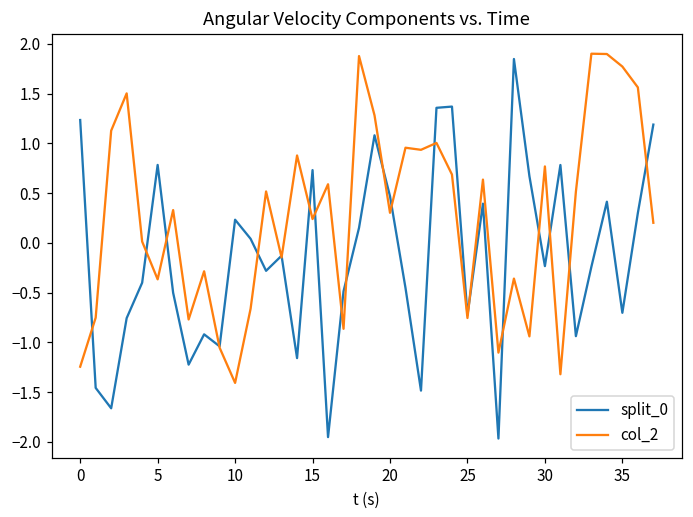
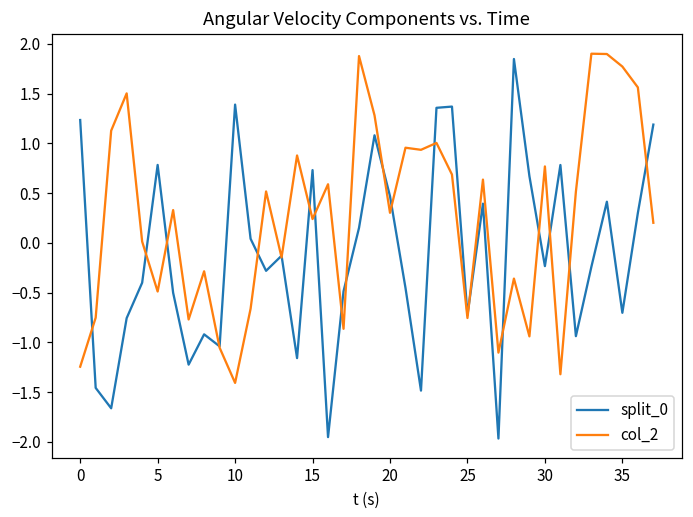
  {
    "split_0": {
      "0": 1.2,
      "5": 0.8,
-     "10": 0.2,
+     "10": 1.4,
      "15": 0.7,
      "20": 0.5,
      "25": -0.7,
      "30": -0.2,
      "35": -0.7
    },
    "col_2": {
      "0": -1.2,
-     "5": -0.4,
+     "5": -0.5,
      "10": -1.4,
      "15": 0.2,
      "20": 0.3,
      "25": -0.8,
      "30": 0.8,
      "35": 1.8
    }
  }
